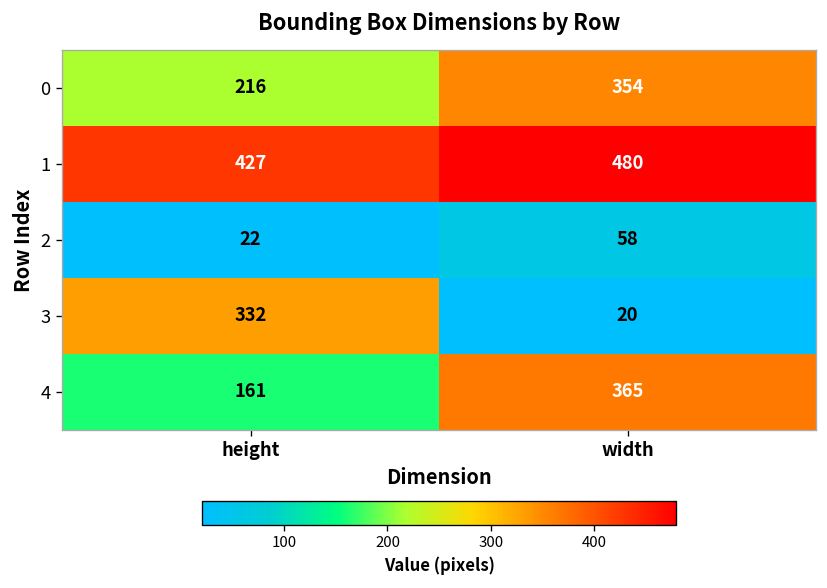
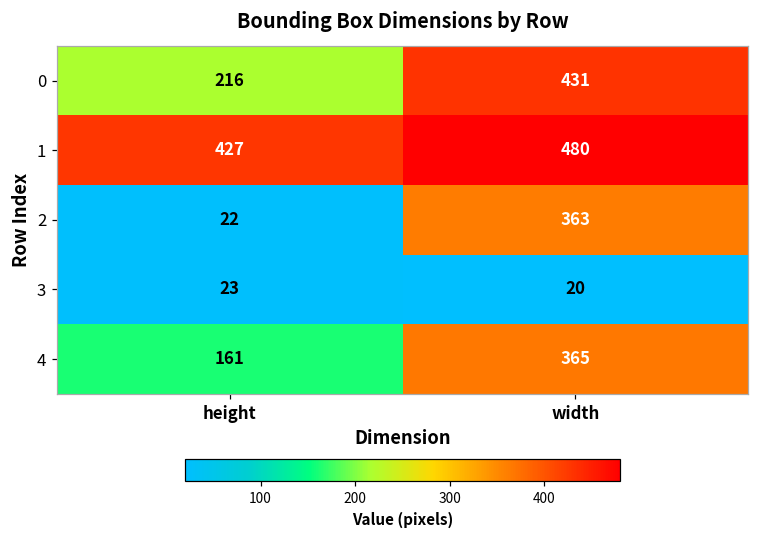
  {
    "0": {
      "height": 216,
-     "width": 354
+     "width": 431
    },
    "1": {
      "height": 427,
      "width": 480
    },
    "2": {
      "height": 22,
-     "width": 58
+     "width": 363
    },
    "3": {
-     "height": 332,
+     "height": 23,
      "width": 20
    },
    "4": {
      "height": 161,
      "width": 365
    }
  }
